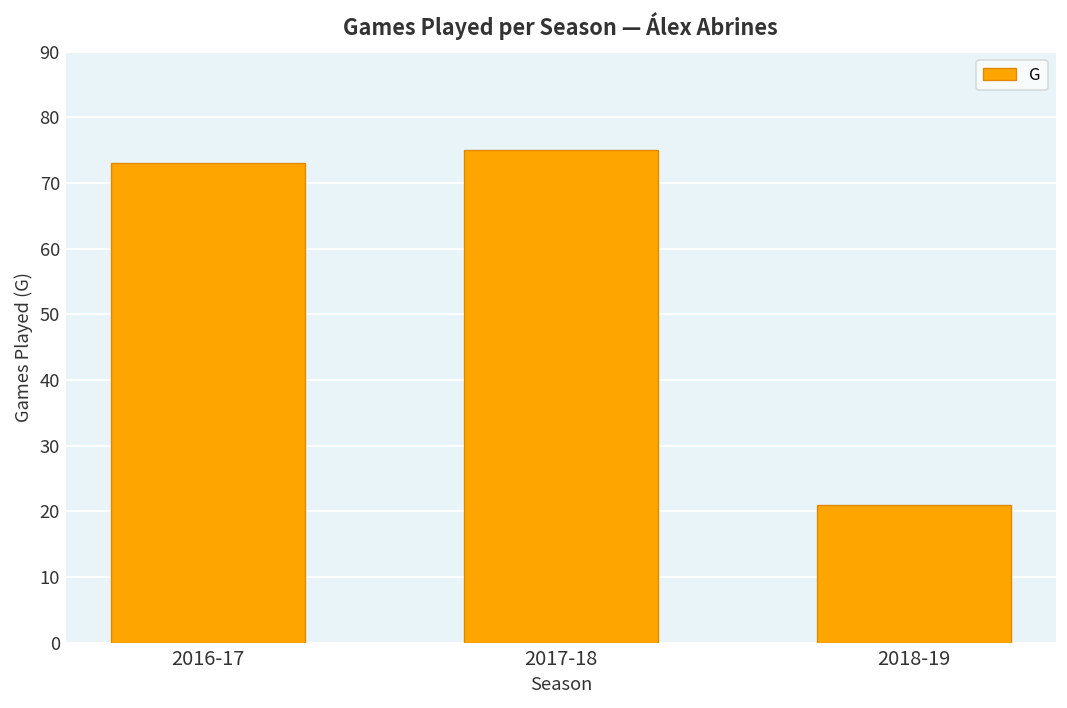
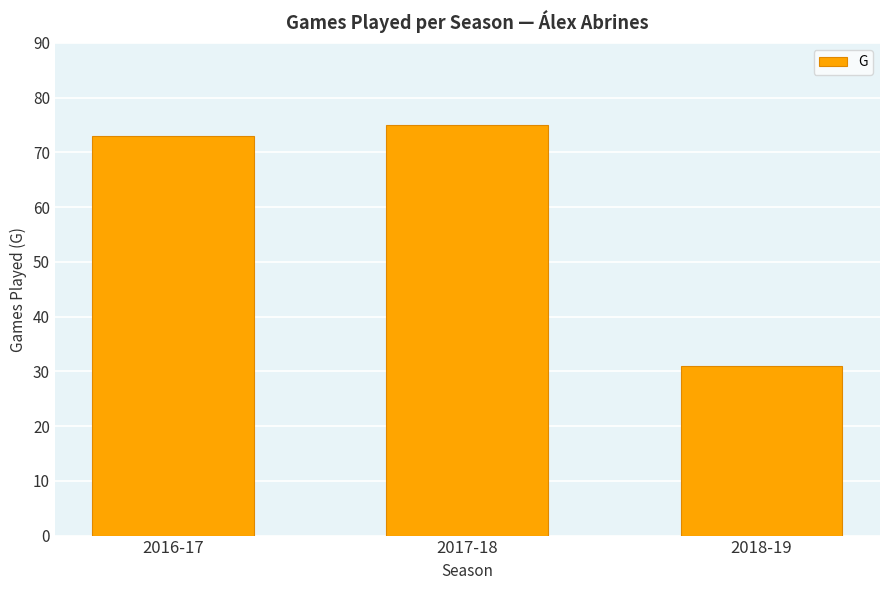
  {
    "2016-17": 73,
    "2017-18": 75,
-   "2018-19": 21
+   "2018-19": 31
  }
